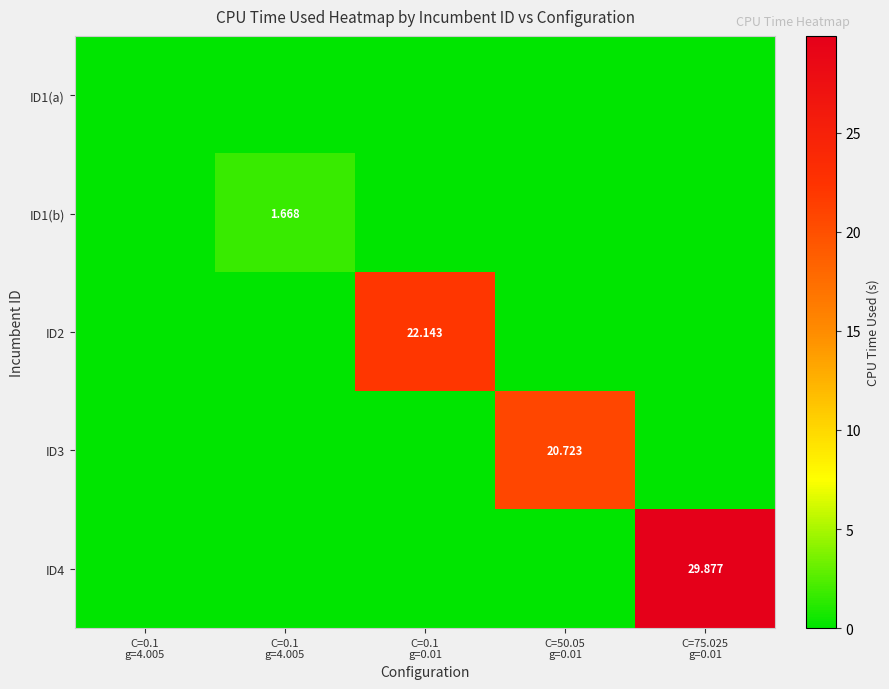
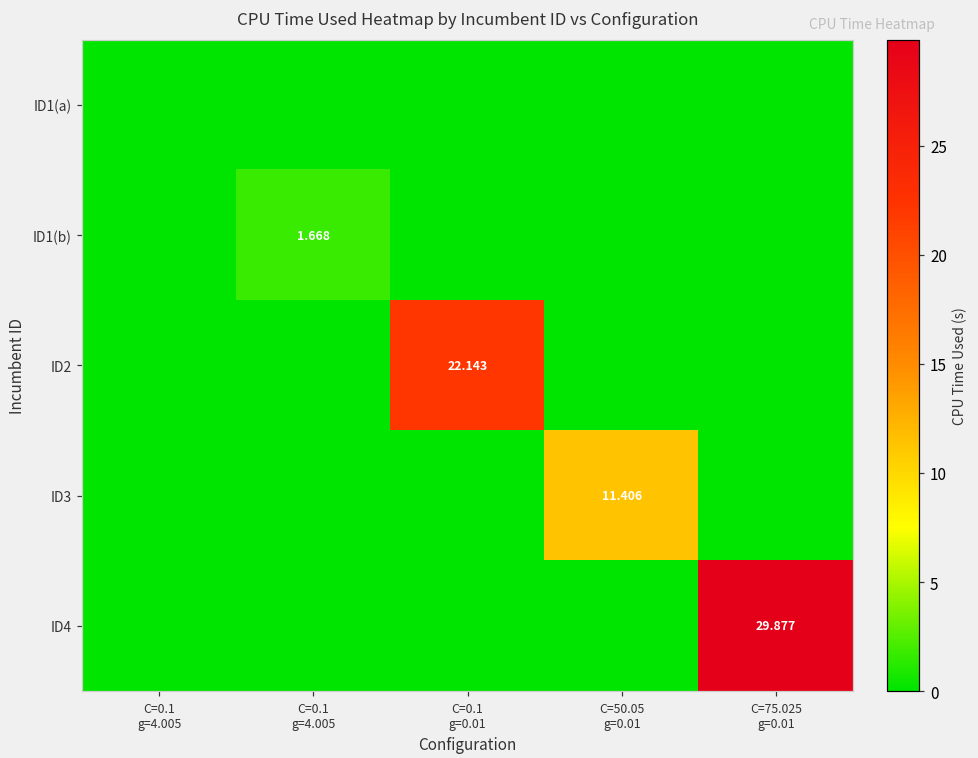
  {
    "ID2": {
      "C=0.1 g=0.01": 22.143
    },
    "ID3": {
-     "C=50.05 g=0.01": 20.723
+     "C=50.05 g=0.01": 11.406
    },
    "ID4": {
      "C=75.025 g=0.01": 29.877
    }
  }
